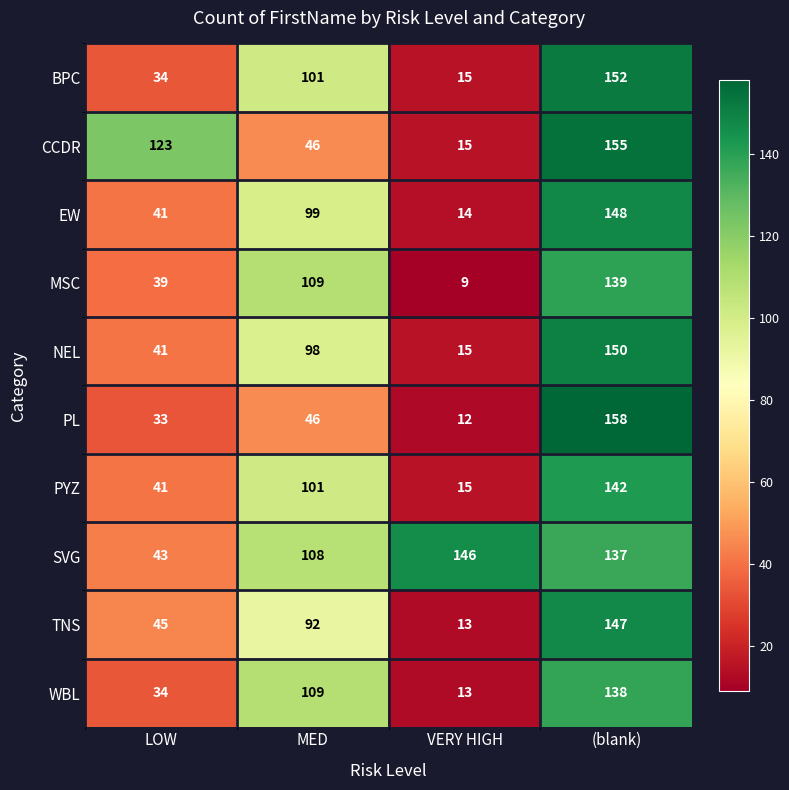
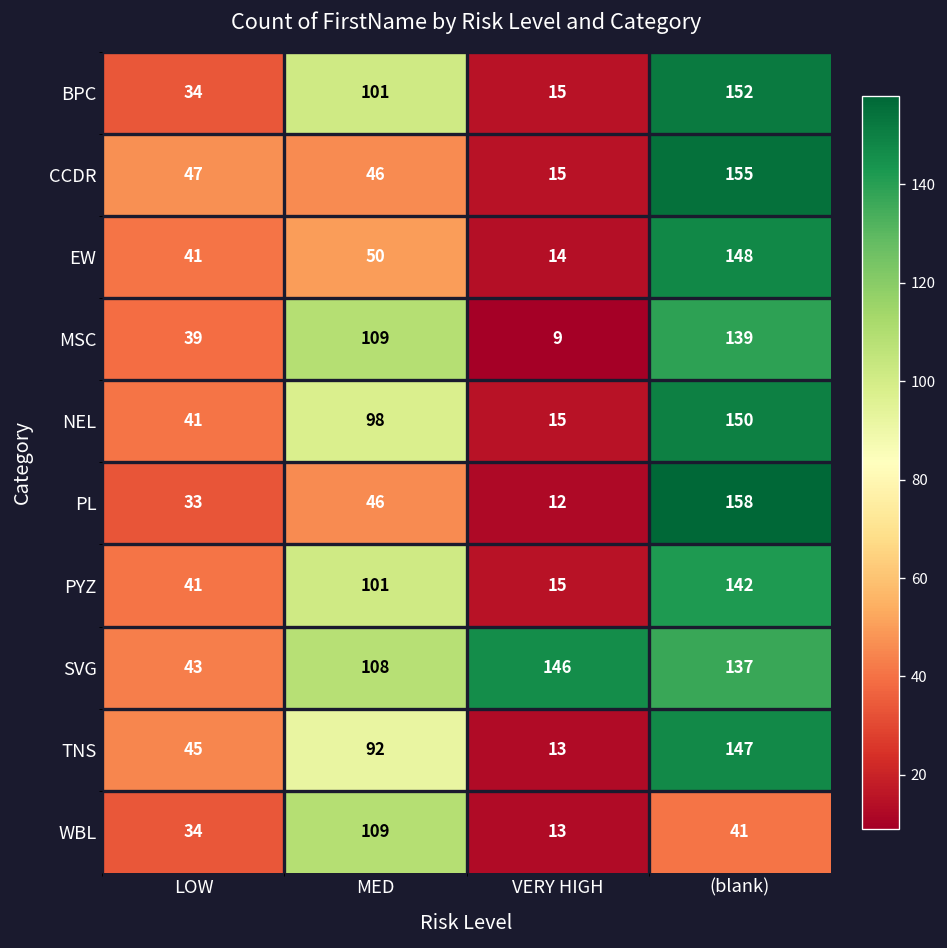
  {
    "BPC": {
      "LOW": 34,
      "MED": 101,
      "VERY HIGH": 15,
      "(blank)": 152
    },
    "CCDR": {
-     "LOW": 123,
+     "LOW": 47,
      "MED": 46,
      "VERY HIGH": 15,
      "(blank)": 155
    },
    "EW": {
      "LOW": 41,
-     "MED": 99,
+     "MED": 50,
      "VERY HIGH": 14,
      "(blank)": 148
    },
    "MSC": {
      "LOW": 39,
      "MED": 109,
      "VERY HIGH": 9,
      "(blank)": 139
    },
    "NEL": {
      "LOW": 41,
      "MED": 98,
      "VERY HIGH": 15,
      "(blank)": 150
    },
    "PL": {
      "LOW": 33,
      "MED": 46,
      "VERY HIGH": 12,
      "(blank)": 158
    },
    "PYZ": {
      "LOW": 41,
      "MED": 101,
      "VERY HIGH": 15,
      "(blank)": 142
    },
    "SVG": {
      "LOW": 43,
      "MED": 108,
      "VERY HIGH": 146,
      "(blank)": 137
    },
    "TNS": {
      "LOW": 45,
      "MED": 92,
      "VERY HIGH": 13,
      "(blank)": 147
    },
    "WBL": {
      "LOW": 34,
      "MED": 109,
      "VERY HIGH": 13,
-     "(blank)": 138
+     "(blank)": 41
    }
  }
